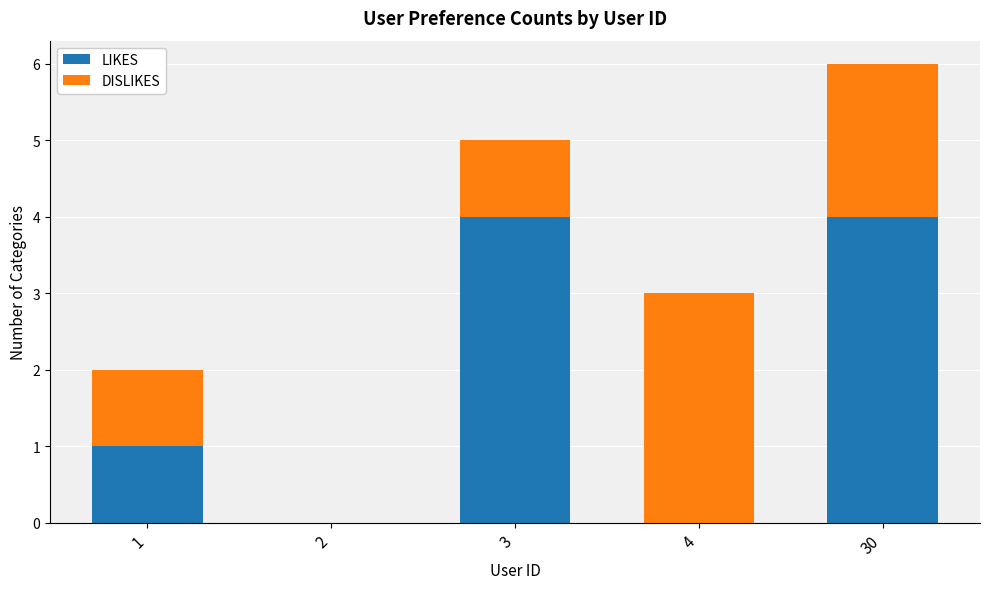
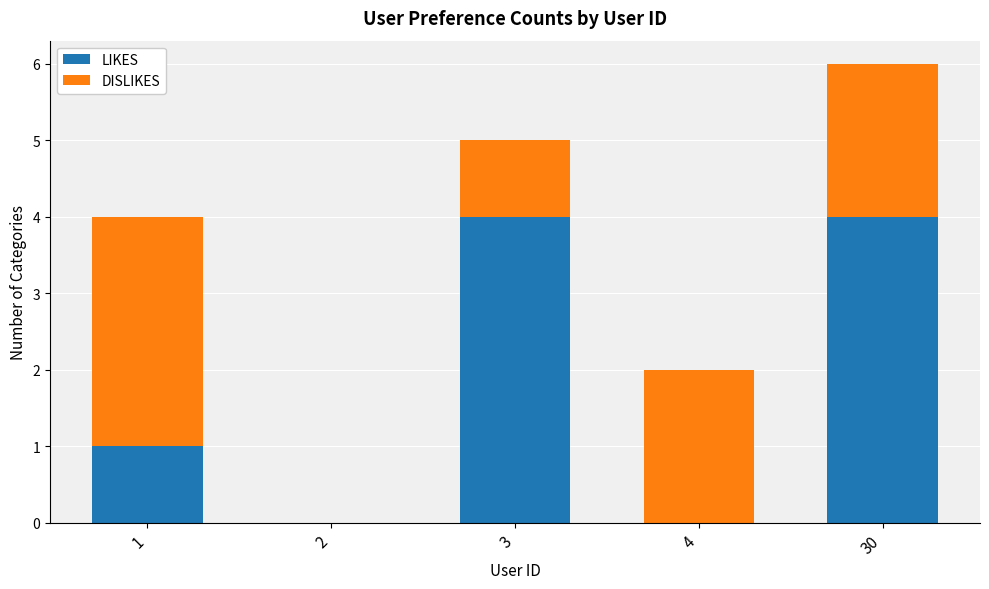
  {
    "LIKES": {
      "1": 1,
      "2": 0,
      "3": 4,
      "4": 0,
      "30": 4
    },
    "DISLIKES": {
-     "1": 1,
+     "1": 3,
      "2": 0,
      "3": 1,
-     "4": 3,
+     "4": 2,
      "30": 2
    }
  }
